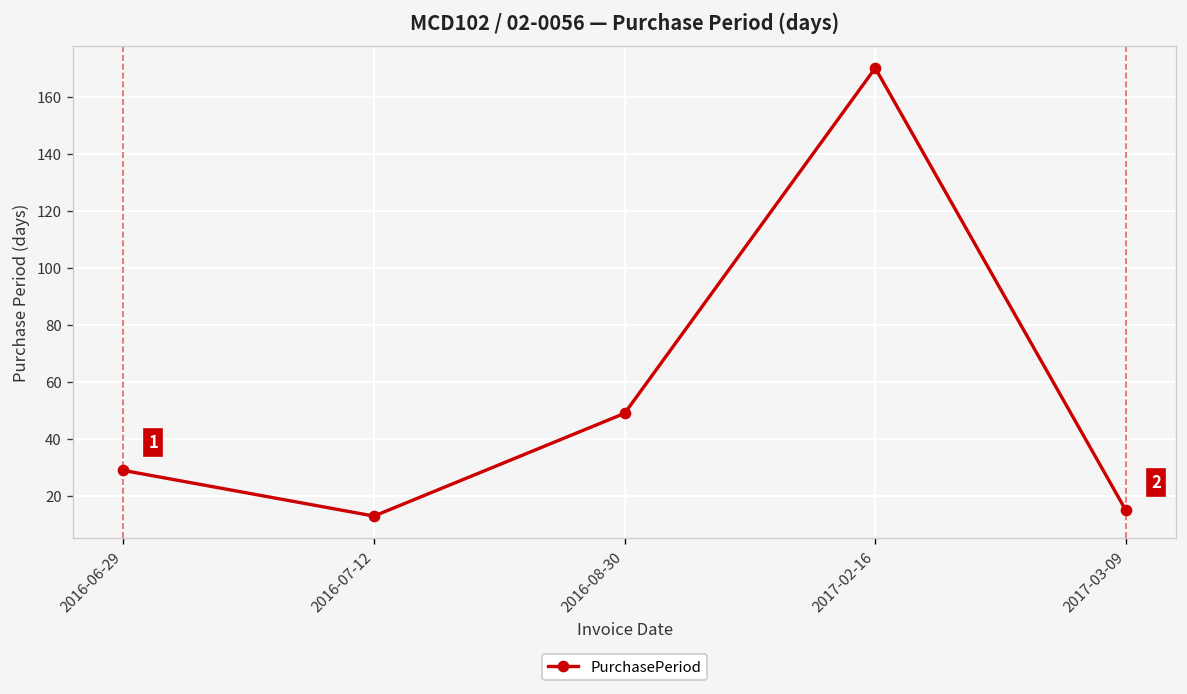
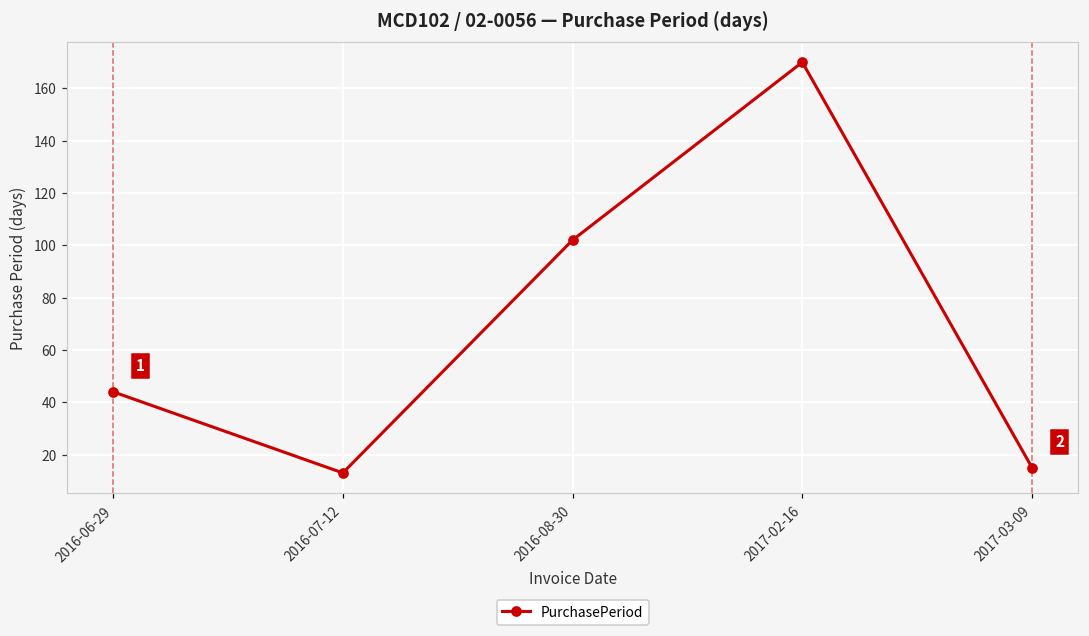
  {
-   "2016-06-29": 29,
+   "2016-06-29": 44,
    "2016-07-12": 13,
-   "2016-08-30": 49,
+   "2016-08-30": 102,
    "2017-02-16": 170,
    "2017-03-09": 15
  }
